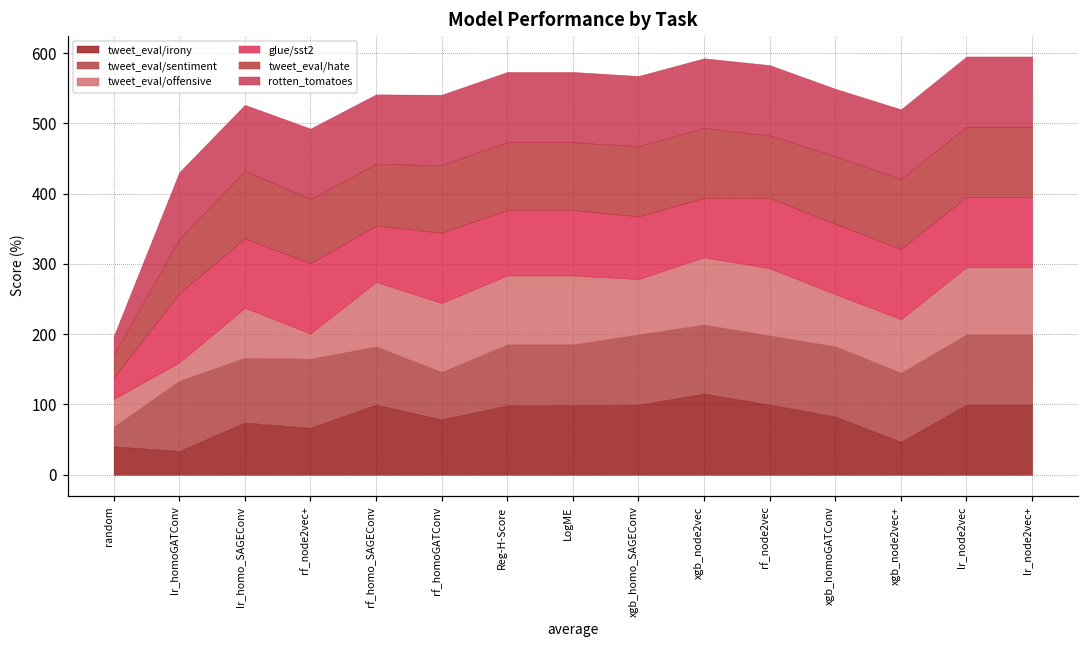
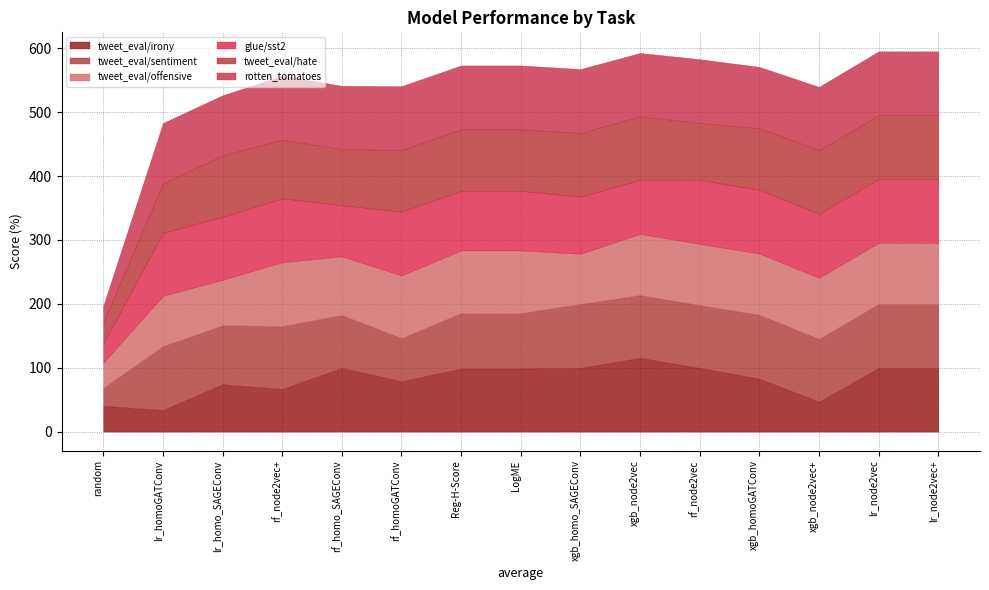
  {
    "tweet_eval/irony": {
      "random": 40,
      "lr_homoGATConv": 30,
      "lr_homo_SAGEConv": 70,
      "rf_node2vec+": 70,
      "rf_homo_SAGEConv": 100,
      "rf_homoGATConv": 80,
      "Reg-H-Score": 100,
      "LogME": 100,
      "xgb_homo_SAGEConv": 100,
      "xgb_node2vec": 120,
      "rf_node2vec": 100,
      "xgb_homoGATConv": 80,
      "xgb_node2vec+": 50,
      "lr_node2vec": 100,
      "lr_node2vec+": 100
    },
    "tweet_eval/offensive": {
      "random": 40,
-     "lr_homoGATConv": 30,
+     "lr_homoGATConv": 80,
      "lr_homo_SAGEConv": 70,
-     "rf_node2vec+": 40,
+     "rf_node2vec+": 100,
      "rf_homo_SAGEConv": 90,
      "rf_homoGATConv": 100,
      "Reg-H-Score": 100,
      "LogME": 100,
      "xgb_homo_SAGEConv": 80,
      "xgb_node2vec": 100,
      "rf_node2vec": 100,
-     "xgb_homoGATConv": 70,
-     "xgb_node2vec+": 80,
+     "xgb_homoGATConv": 100,
+     "xgb_node2vec+": 100,
      "lr_node2vec": 100,
      "lr_node2vec+": 100
    }
  }
